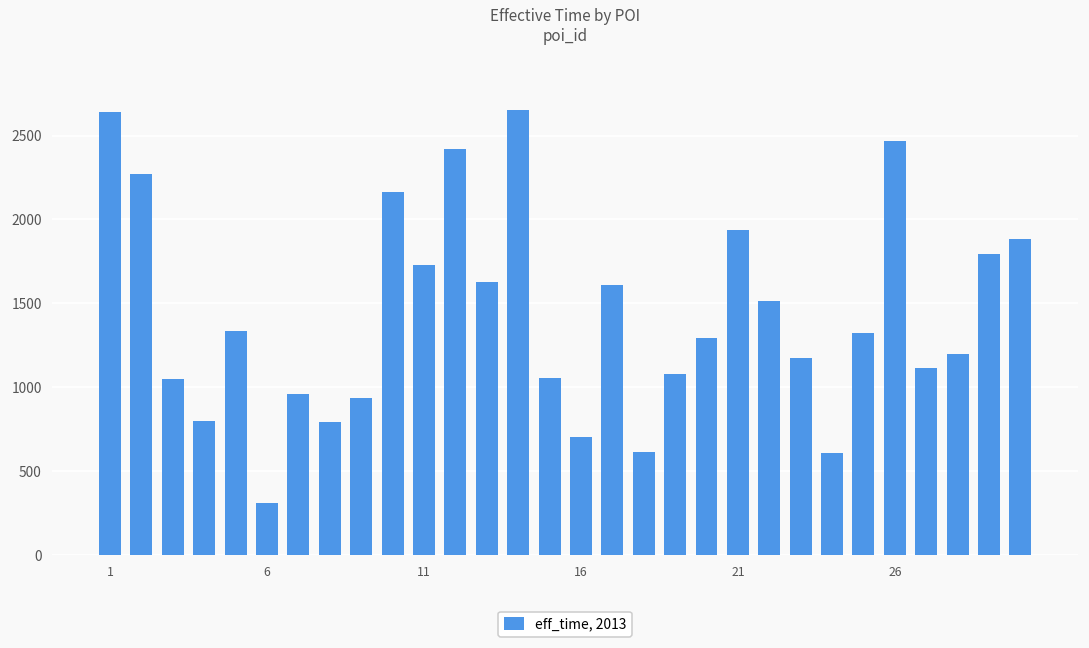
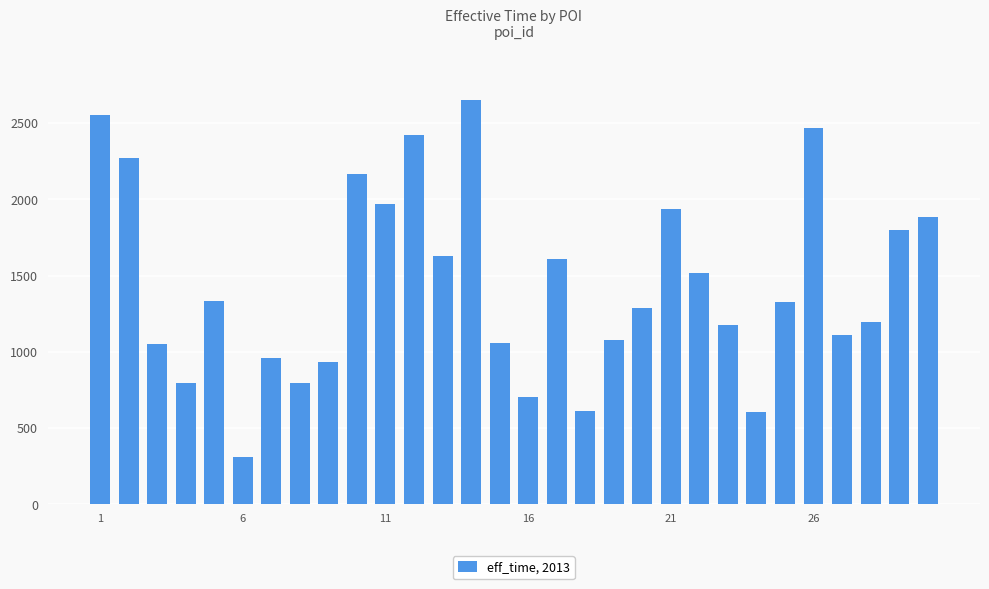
  {
-   "1": 2640,
+   "1": 2550,
    "6": 310,
-   "11": 1730,
+   "11": 1970,
    "16": 700,
    "21": 1940,
    "26": 2470
  }
